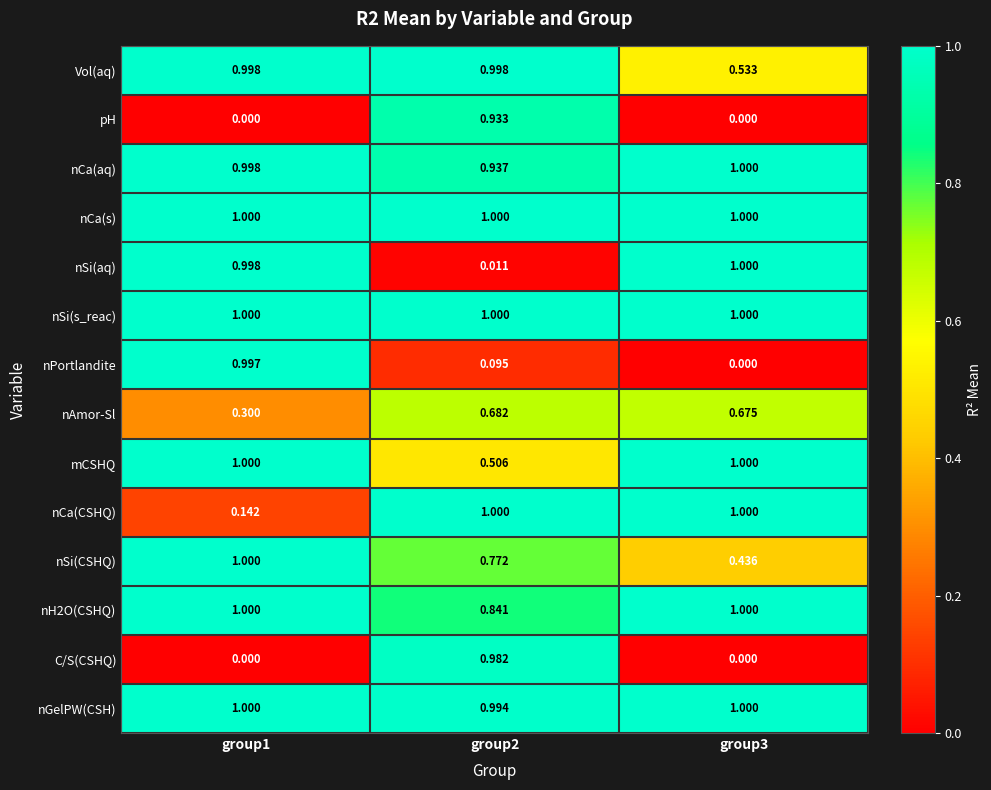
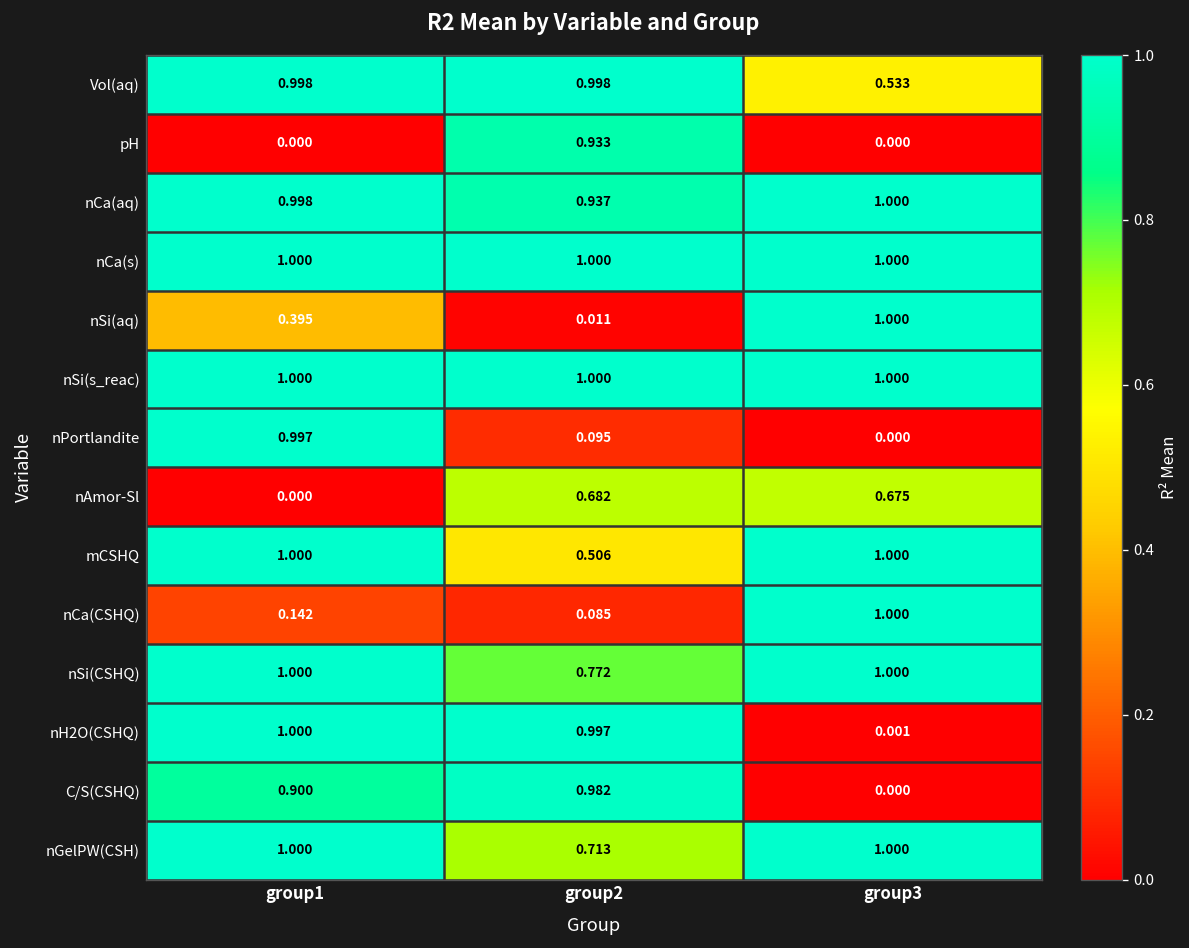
  {
    "Vol(aq)": {
      "group1": 0.998,
      "group2": 0.998,
      "group3": 0.533
    },
    "pH": {
      "group1": 0.000,
      "group2": 0.933,
      "group3": 0.000
    },
    "nCa(aq)": {
      "group1": 0.998,
      "group2": 0.937,
      "group3": 1.000
    },
    "nCa(s)": {
      "group1": 1.000,
      "group2": 1.000,
      "group3": 1.000
    },
    "nSi(aq)": {
-     "group1": 0.998,
+     "group1": 0.395,
      "group2": 0.011,
      "group3": 1.000
    },
    "nSi(s_reac)": {
      "group1": 1.000,
      "group2": 1.000,
      "group3": 1.000
    },
    "nPortlandite": {
      "group1": 0.997,
      "group2": 0.095,
      "group3": 0.000
    },
    "nAmor-Sl": {
-     "group1": 0.300,
+     "group1": 0.000,
      "group2": 0.682,
      "group3": 0.675
    },
    "mCSHQ": {
      "group1": 1.000,
      "group2": 0.506,
      "group3": 1.000
    },
    "nCa(CSHQ)": {
      "group1": 0.142,
-     "group2": 1.000,
+     "group2": 0.085,
      "group3": 1.000
    },
    "nSi(CSHQ)": {
      "group1": 1.000,
      "group2": 0.772,
-     "group3": 0.436
+     "group3": 1.000
    },
    "nH2O(CSHQ)": {
      "group1": 1.000,
-     "group2": 0.841,
-     "group3": 1.000
+     "group2": 0.997,
+     "group3": 0.001
    },
    "C/S(CSHQ)": {
-     "group1": 0.000,
+     "group1": 0.900,
      "group2": 0.982,
      "group3": 0.000
    },
    "nGelPW(CSH)": {
      "group1": 1.000,
-     "group2": 0.994,
+     "group2": 0.713,
      "group3": 1.000
    }
  }
